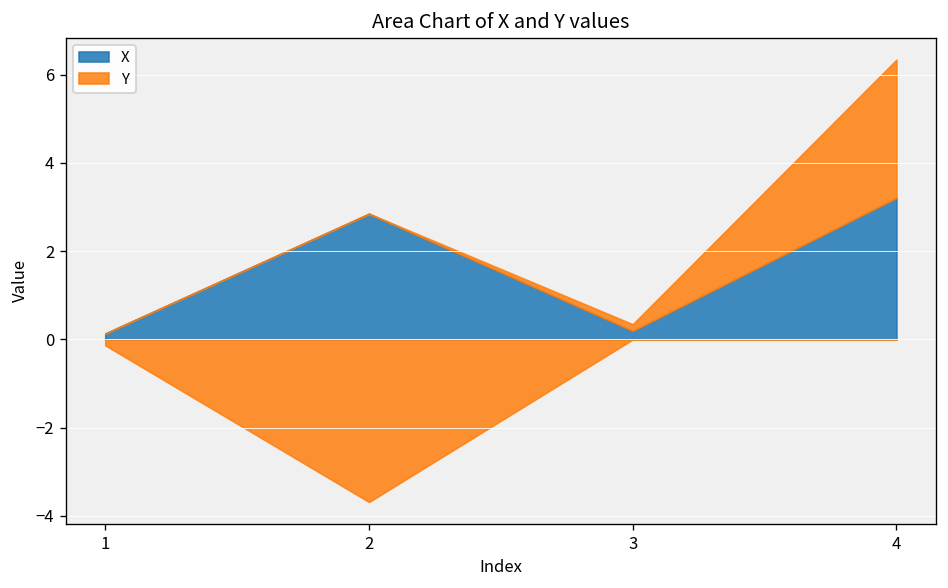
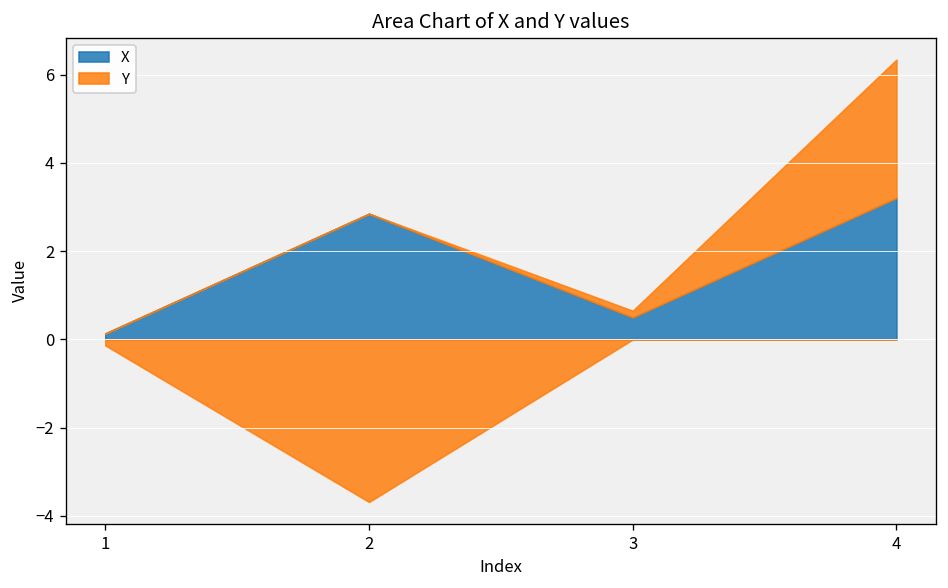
  {
    "X": {
-     "3": 0.2,
+     "3": 0.5,
      "4": 3.2
    }
  }
